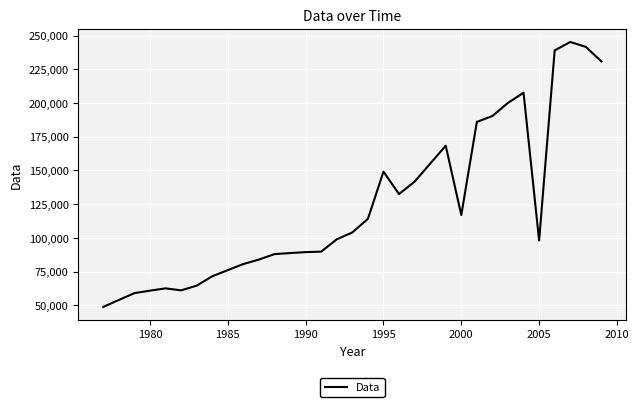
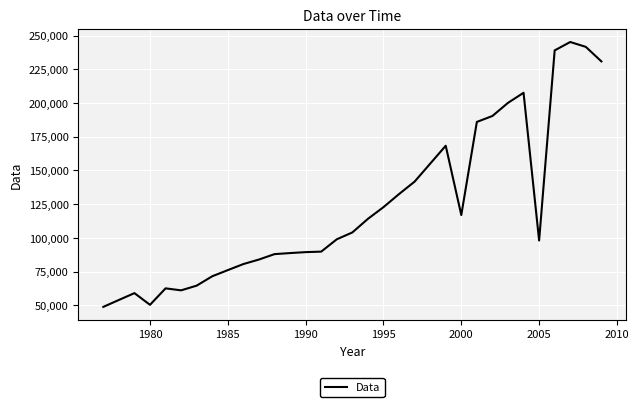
  {
-   "1980": "61,000",
+   "1980": "50,000",
    "1985": "76,000",
    "1990": "89,000",
-   "1995": "149,000",
+   "1995": "123,000",
    "2000": "117,000",
    "2005": "98,000"
  }
